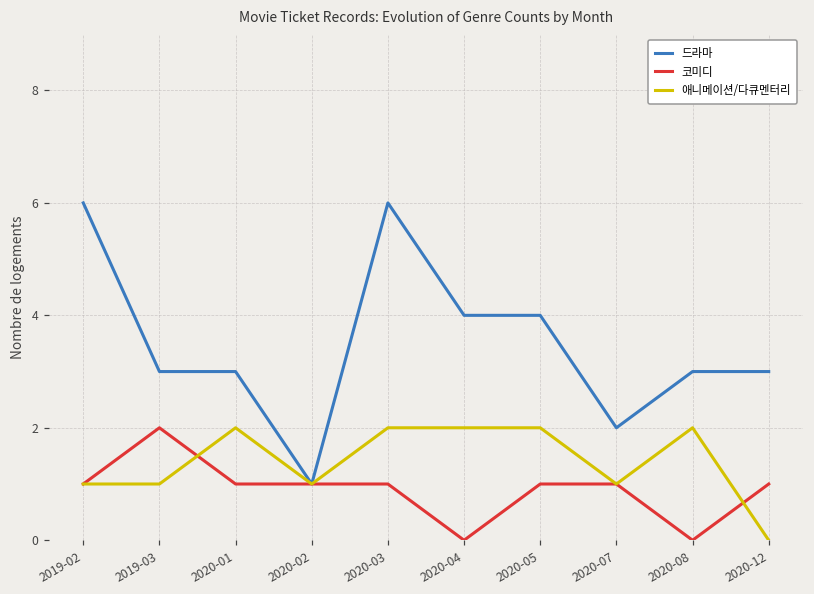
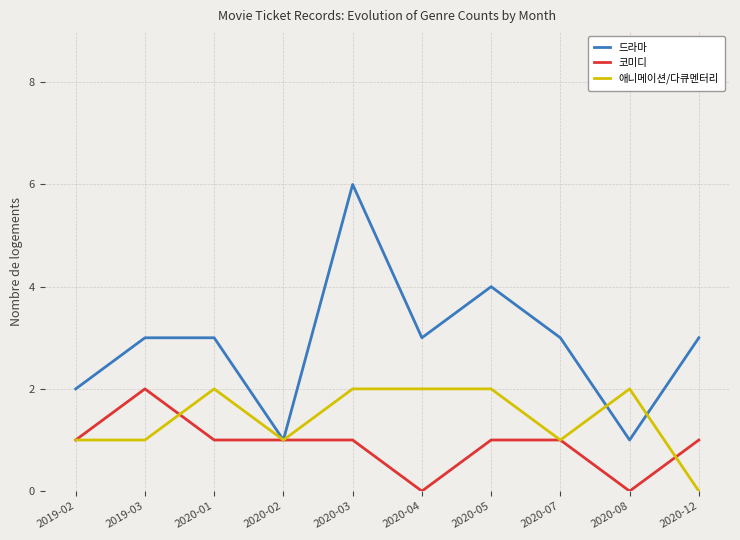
  {
    "드라마": {
-     "2019-02": 6,
+     "2019-02": 2,
      "2019-03": 3,
      "2020-01": 3,
      "2020-03": 6,
-     "2020-04": 4,
+     "2020-04": 3,
      "2020-05": 4,
-     "2020-07": 2,
-     "2020-08": 3,
+     "2020-07": 3,
+     "2020-08": 1,
      "2020-12": 3
    },
    "코미디": {
      "2019-03": 2,
      "2020-01": 1,
      "2020-03": 1,
      "2020-04": 0,
      "2020-05": 1,
      "2020-08": 0,
      "2020-12": 1
    },
    "애니메이션/다큐멘터리": {
      "2019-03": 1,
      "2020-01": 2,
      "2020-03": 2,
      "2020-04": 2,
      "2020-05": 2,
      "2020-08": 2,
      "2020-12": 0
    }
  }
